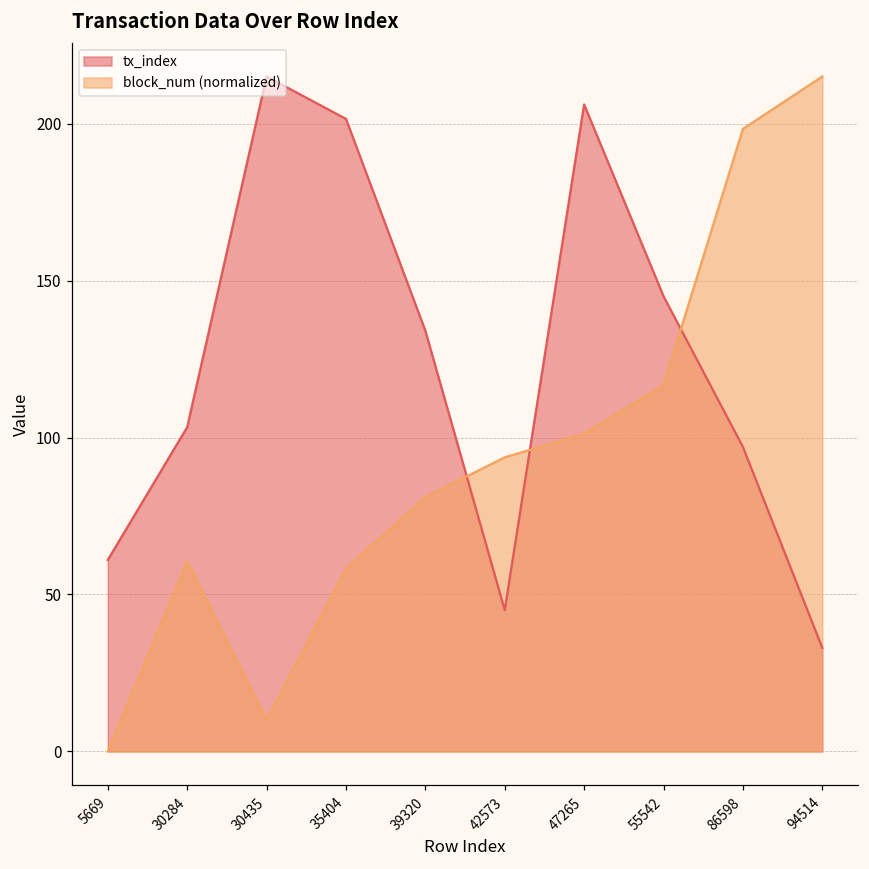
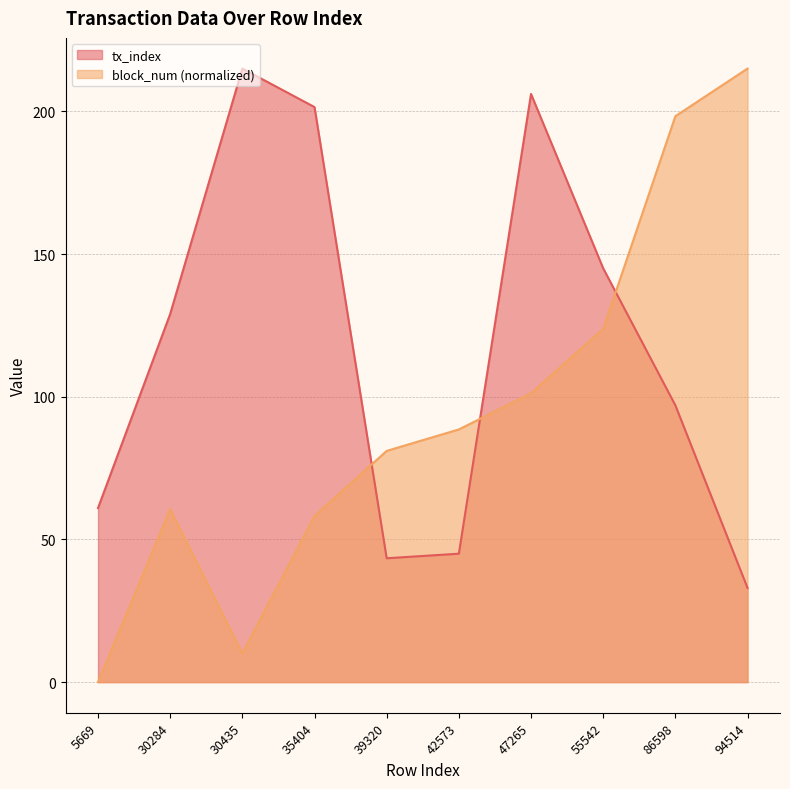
  {
    "tx_index": {
      "5669": 61,
-     "30284": 103,
+     "30284": 129,
      "35404": 202,
-     "39320": 134,
+     "39320": 43,
      "42573": 45,
      "47265": 206,
      "55542": 145,
      "86598": 97,
      "94514": 33
    },
    "block_num (normalized)": {
      "5669": 0,
      "30284": 61,
      "30435": 10,
      "35404": 58,
      "39320": 81,
-     "42573": 94,
+     "42573": 89,
      "47265": 101,
-     "55542": 117,
+     "55542": 124,
      "86598": 198,
      "94514": 215
    }
  }
